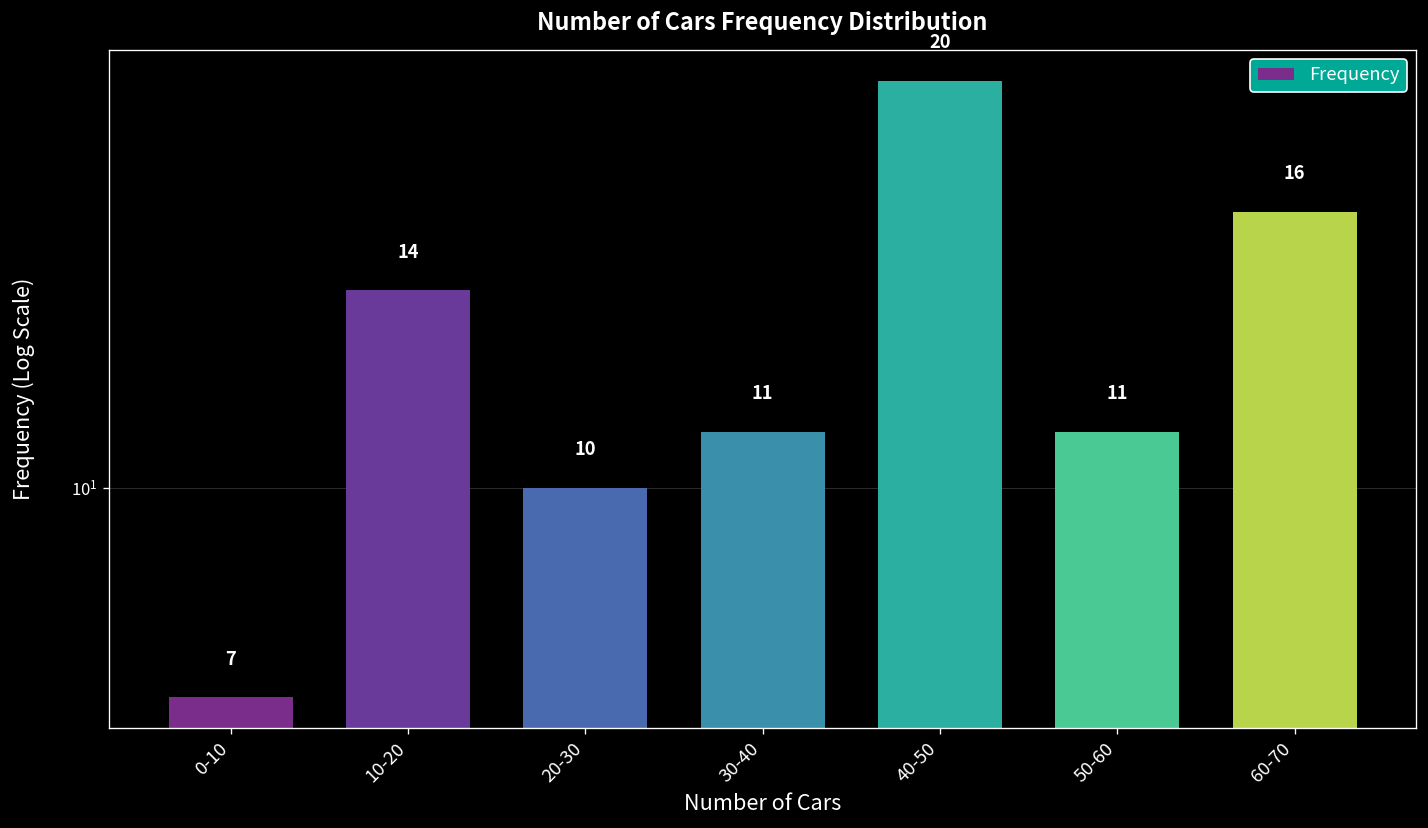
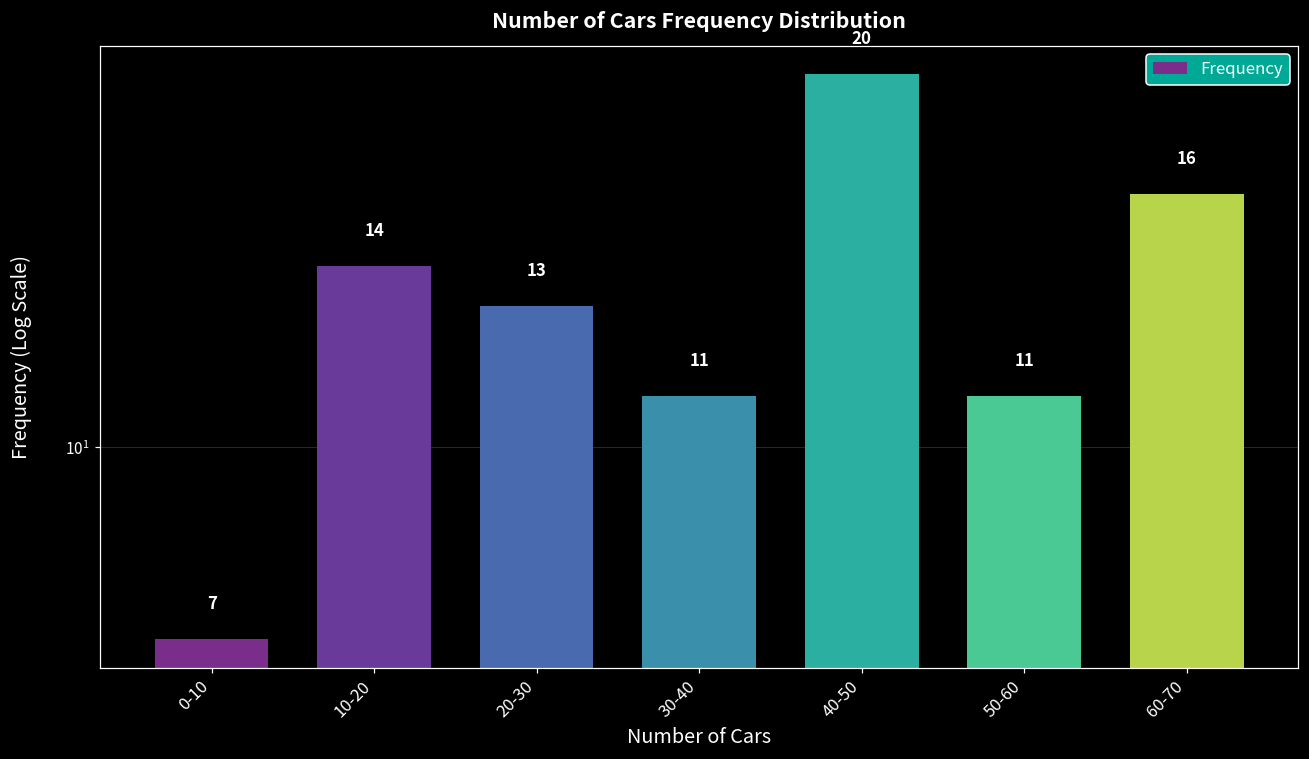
  {
    "0-10": 7,
    "10-20": 14,
-   "20-30": 10,
+   "20-30": 13,
    "30-40": 11,
    "40-50": 20,
    "50-60": 11,
    "60-70": 16
  }
